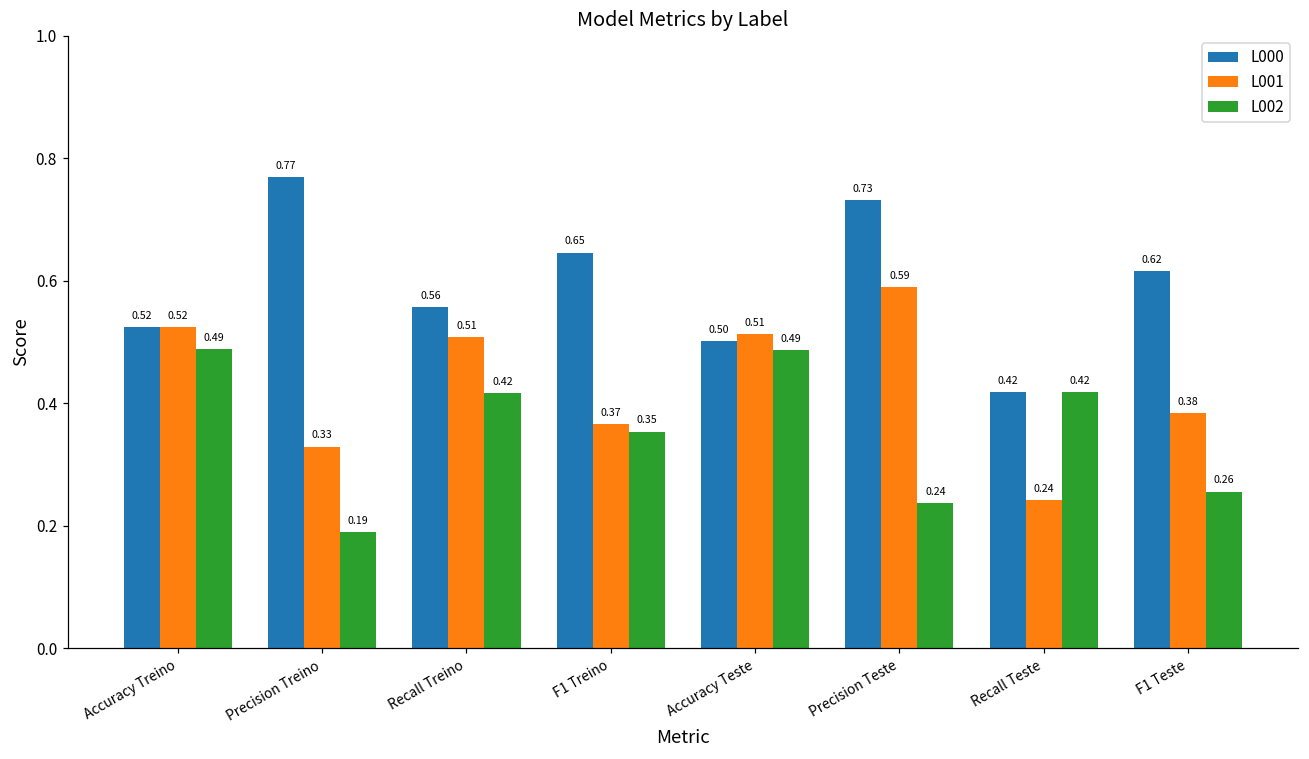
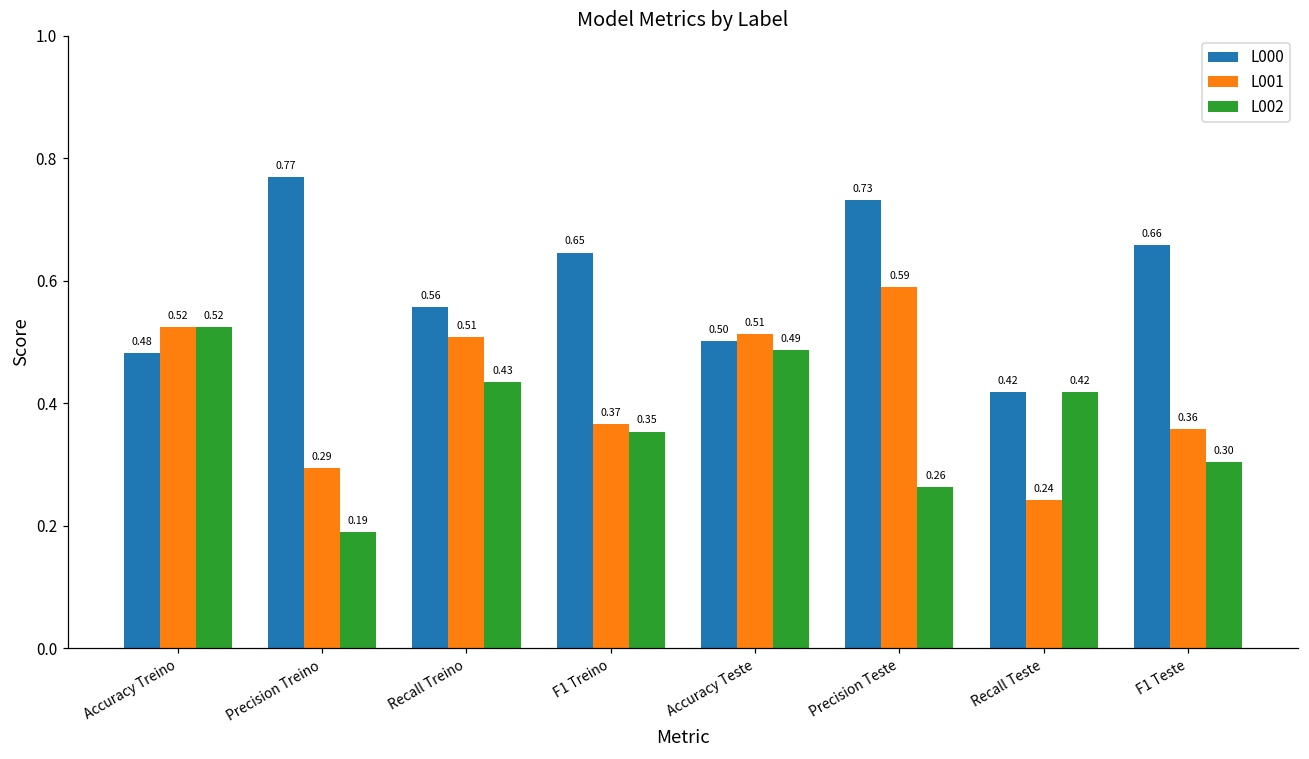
  {
    "L000": {
-     "Accuracy Treino": 0.52,
+     "Accuracy Treino": 0.48,
      "Precision Treino": 0.77,
      "Recall Treino": 0.56,
      "F1 Treino": 0.65,
      "Accuracy Teste": 0.50,
      "Precision Teste": 0.73,
      "Recall Teste": 0.42,
-     "F1 Teste": 0.62
+     "F1 Teste": 0.66
    },
    "L001": {
      "Accuracy Treino": 0.52,
-     "Precision Treino": 0.33,
+     "Precision Treino": 0.29,
      "Recall Treino": 0.51,
      "F1 Treino": 0.37,
      "Accuracy Teste": 0.51,
      "Precision Teste": 0.59,
      "Recall Teste": 0.24,
-     "F1 Teste": 0.38
+     "F1 Teste": 0.36
    },
    "L002": {
-     "Accuracy Treino": 0.49,
+     "Accuracy Treino": 0.52,
      "Precision Treino": 0.19,
-     "Recall Treino": 0.42,
+     "Recall Treino": 0.43,
      "F1 Treino": 0.35,
      "Accuracy Teste": 0.49,
-     "Precision Teste": 0.24,
+     "Precision Teste": 0.26,
      "Recall Teste": 0.42,
-     "F1 Teste": 0.26
+     "F1 Teste": 0.30
    }
  }
